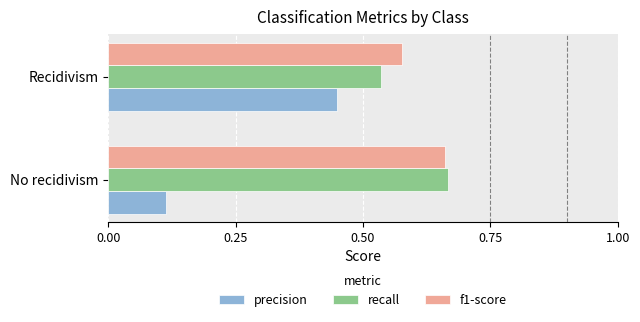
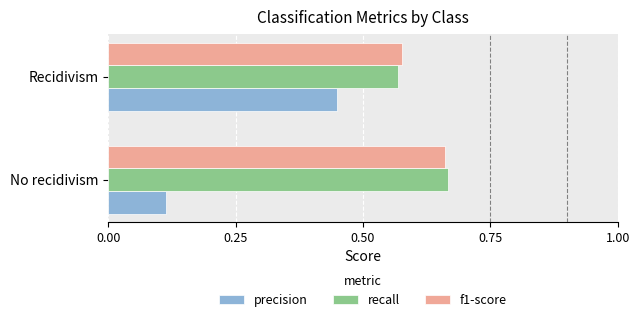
  {
    "precision": {
      "Recidivism": 0.45,
      "No recidivism": 0.11
    },
    "recall": {
-     "Recidivism": 0.54,
+     "Recidivism": 0.57,
      "No recidivism": 0.67
    },
    "f1-score": {
      "Recidivism": 0.58,
      "No recidivism": 0.66
    }
  }
